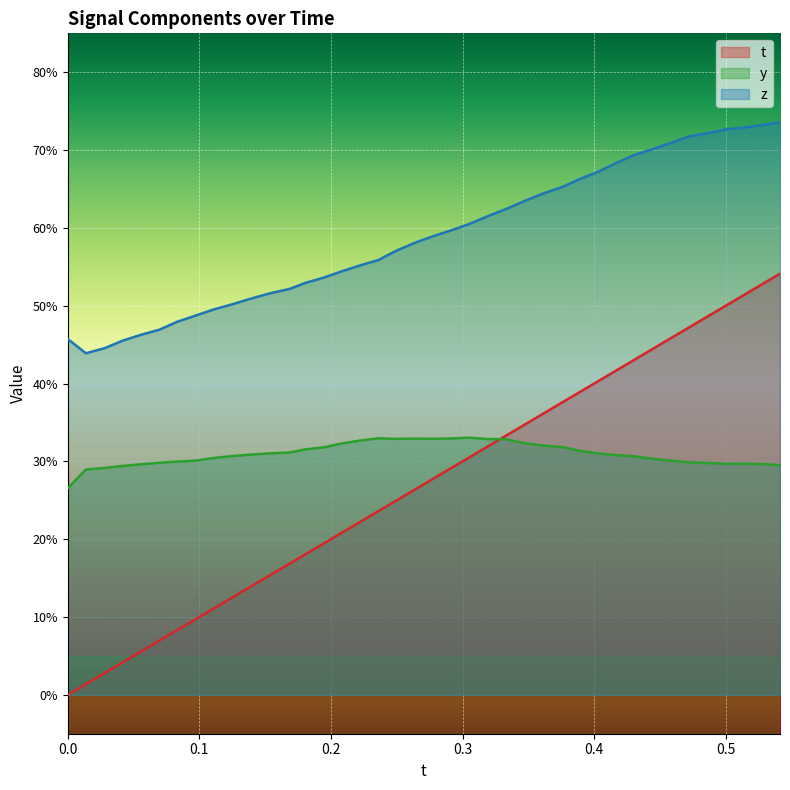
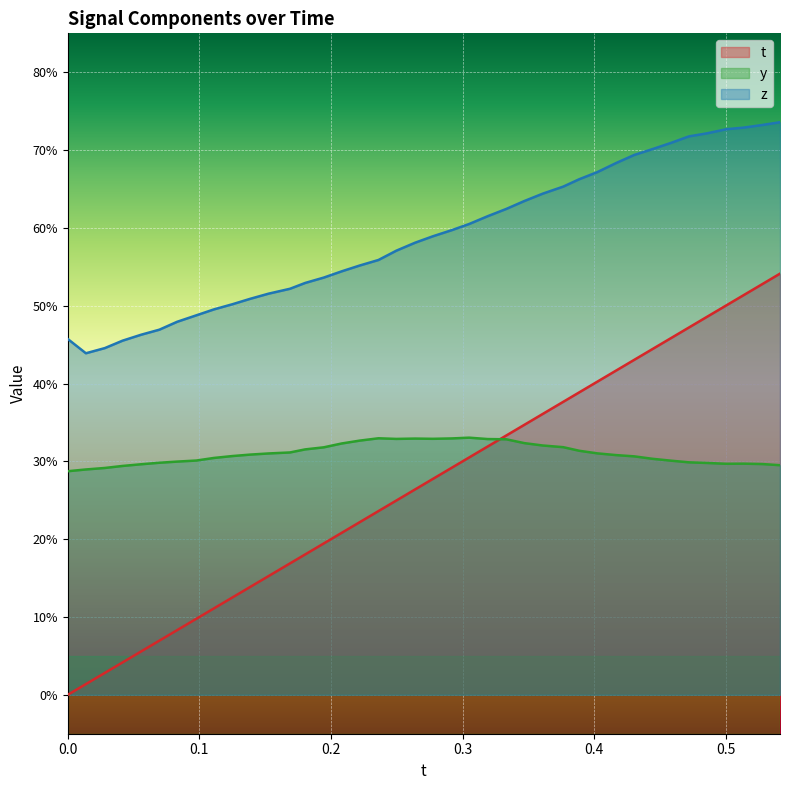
  {
    "t": {
      "0.0": "0%"
    },
    "y": {
-     "0.0": "27%"
+     "0.0": "29%"
    },
    "z": {
      "0.0": "46%"
    }
  }
